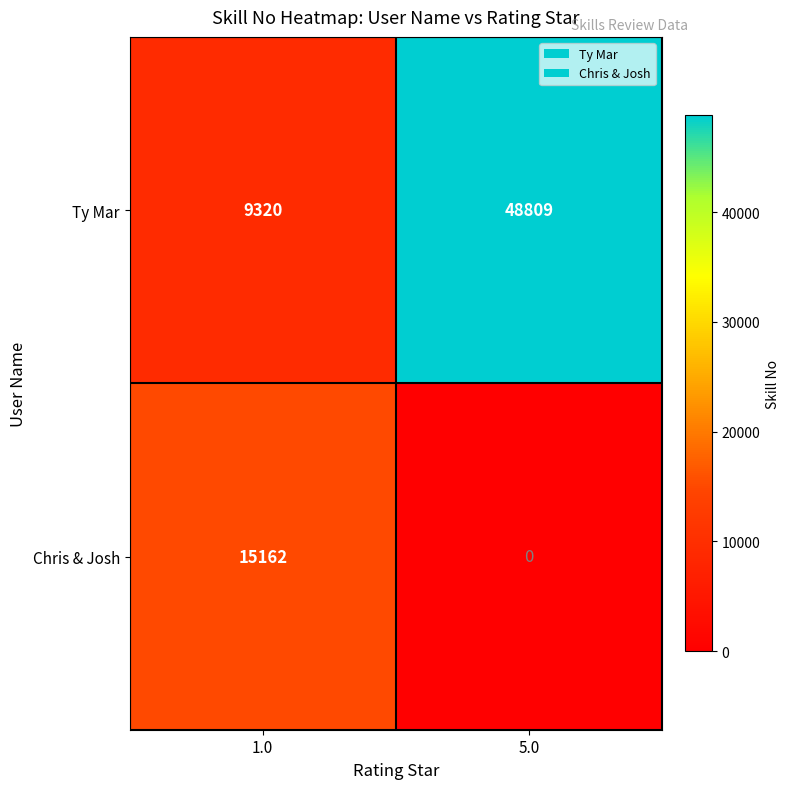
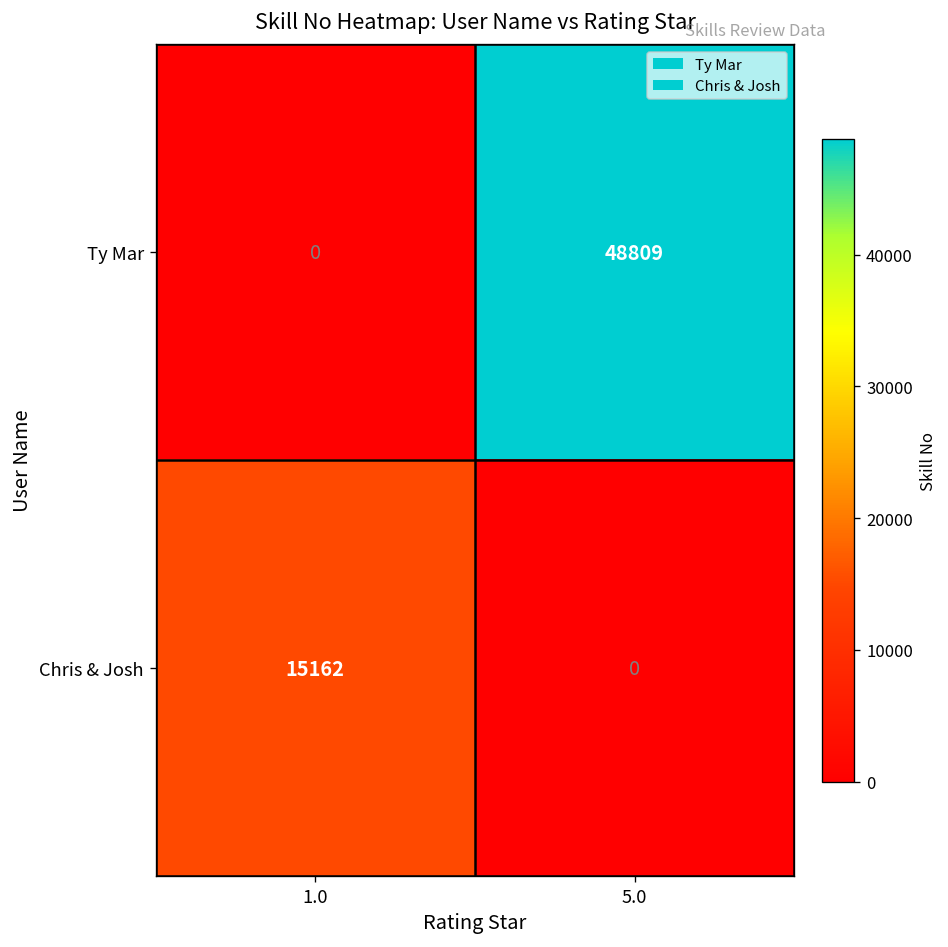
  {
    "Ty Mar": {
-     "1.0": 9320,
+     "1.0": 0,
      "5.0": 48809
    },
    "Chris & Josh": {
      "1.0": 15162,
      "5.0": 0
    }
  }
